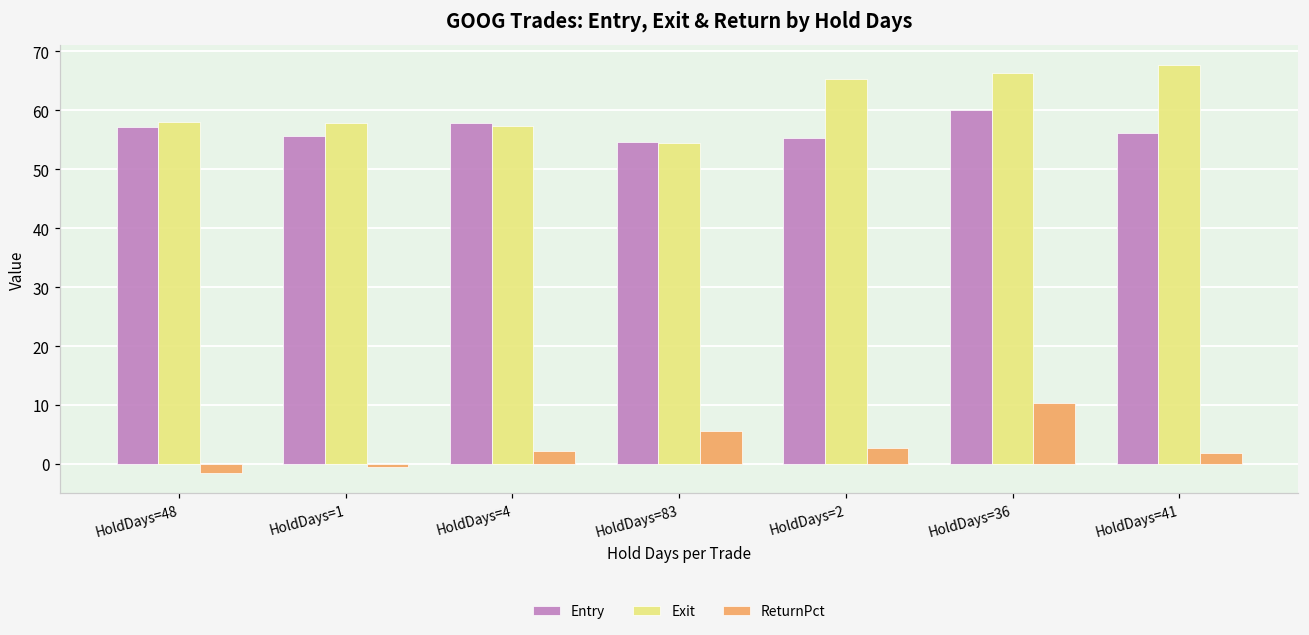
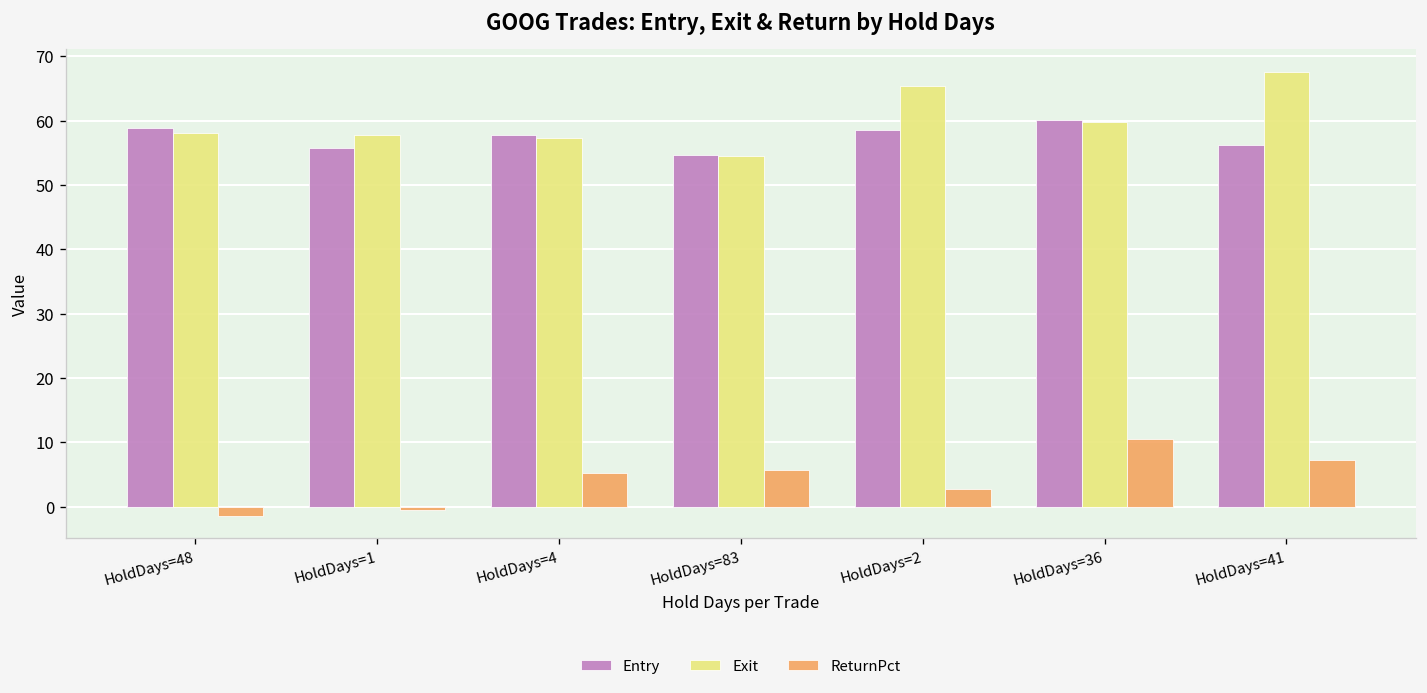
  {
    "Entry": {
-     "HoldDays=48": 57,
+     "HoldDays=48": 59,
      "HoldDays=1": 56,
      "HoldDays=4": 58,
      "HoldDays=83": 55,
-     "HoldDays=2": 55,
+     "HoldDays=2": 58,
      "HoldDays=36": 60,
      "HoldDays=41": 56
    },
    "Exit": {
      "HoldDays=48": 58,
      "HoldDays=1": 58,
      "HoldDays=4": 57,
      "HoldDays=83": 54,
      "HoldDays=2": 65,
-     "HoldDays=36": 66,
+     "HoldDays=36": 60,
      "HoldDays=41": 68
    },
    "ReturnPct": {
      "HoldDays=48": -1,
      "HoldDays=1": 0,
-     "HoldDays=4": 2,
+     "HoldDays=4": 5,
      "HoldDays=83": 6,
      "HoldDays=2": 3,
      "HoldDays=36": 10,
-     "HoldDays=41": 2
+     "HoldDays=41": 7
    }
  }
